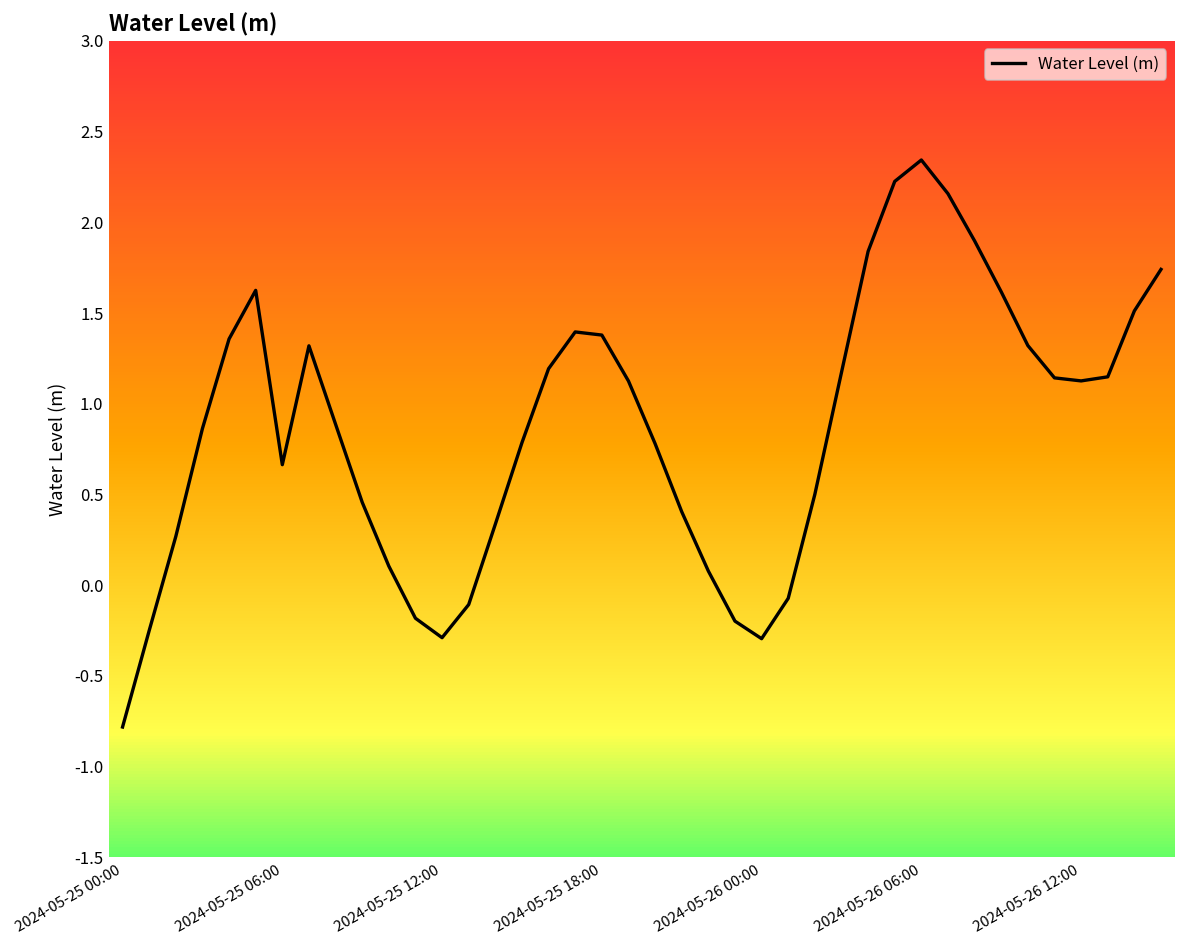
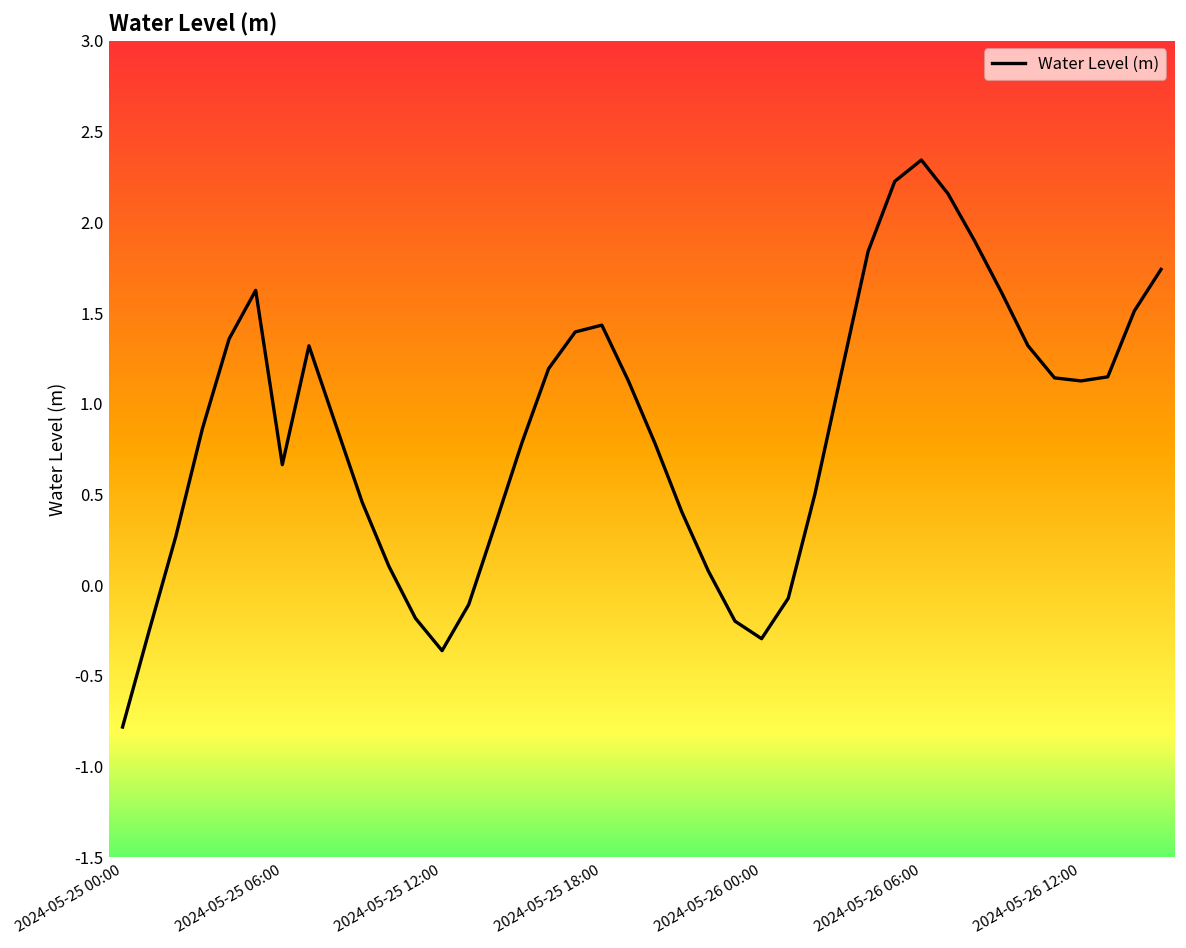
  {
    "2024-05-25 00:00": -0.78,
    "2024-05-25 06:00": 0.66,
-   "2024-05-25 12:00": -0.29,
-   "2024-05-25 18:00": 1.38,
+   "2024-05-25 12:00": -0.36,
+   "2024-05-25 18:00": 1.43,
    "2024-05-26 00:00": -0.29,
    "2024-05-26 06:00": 2.34,
    "2024-05-26 12:00": 1.13
  }
